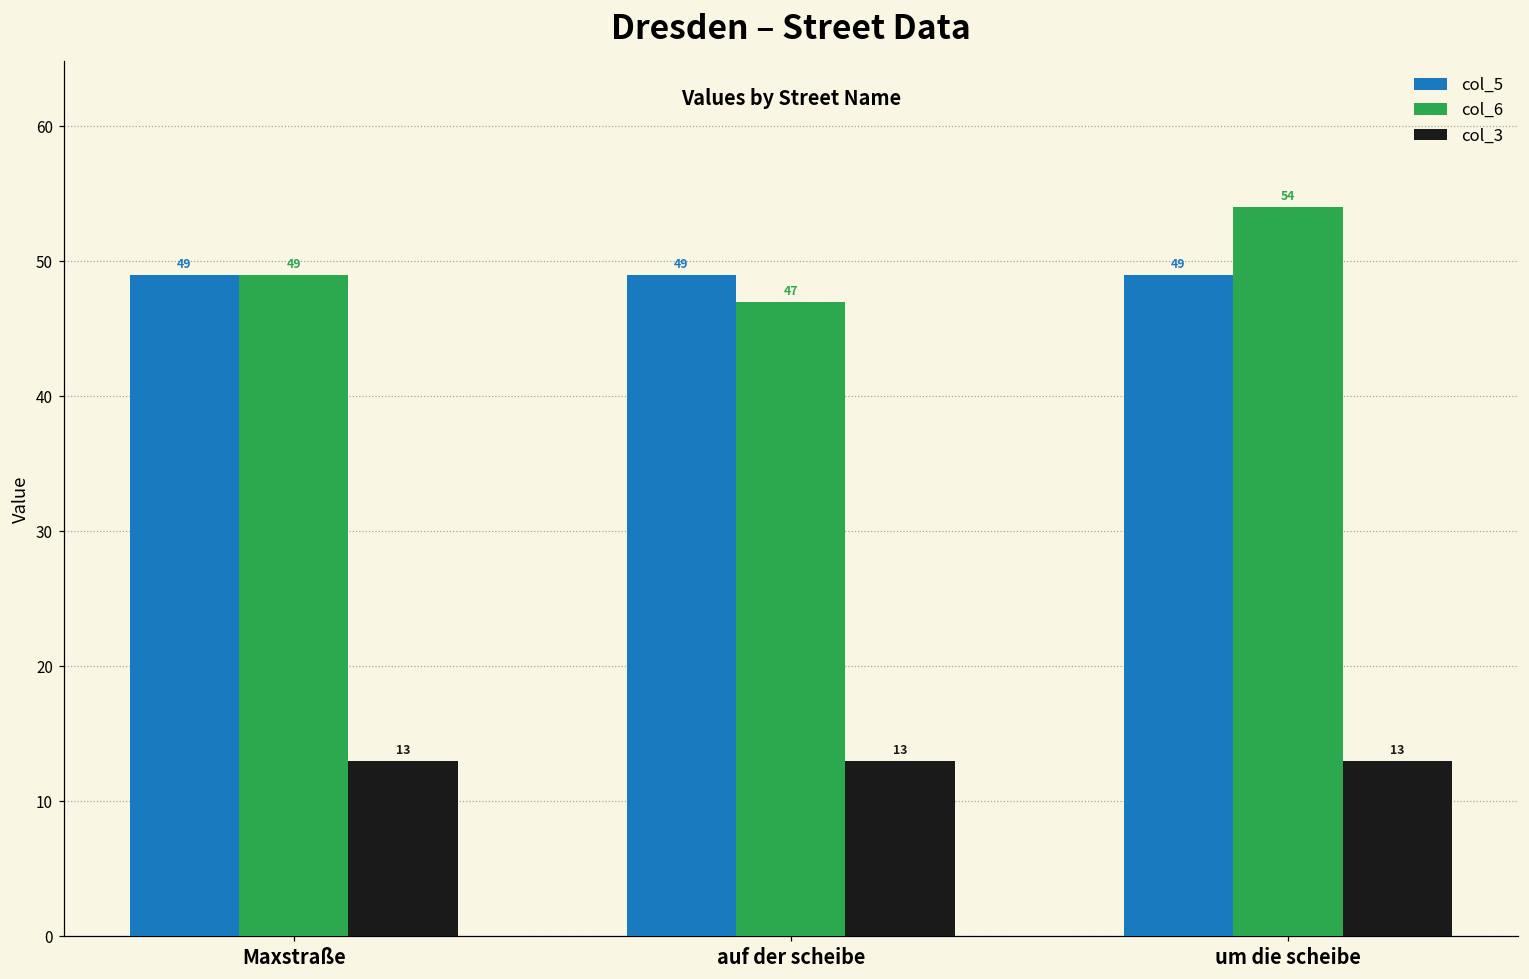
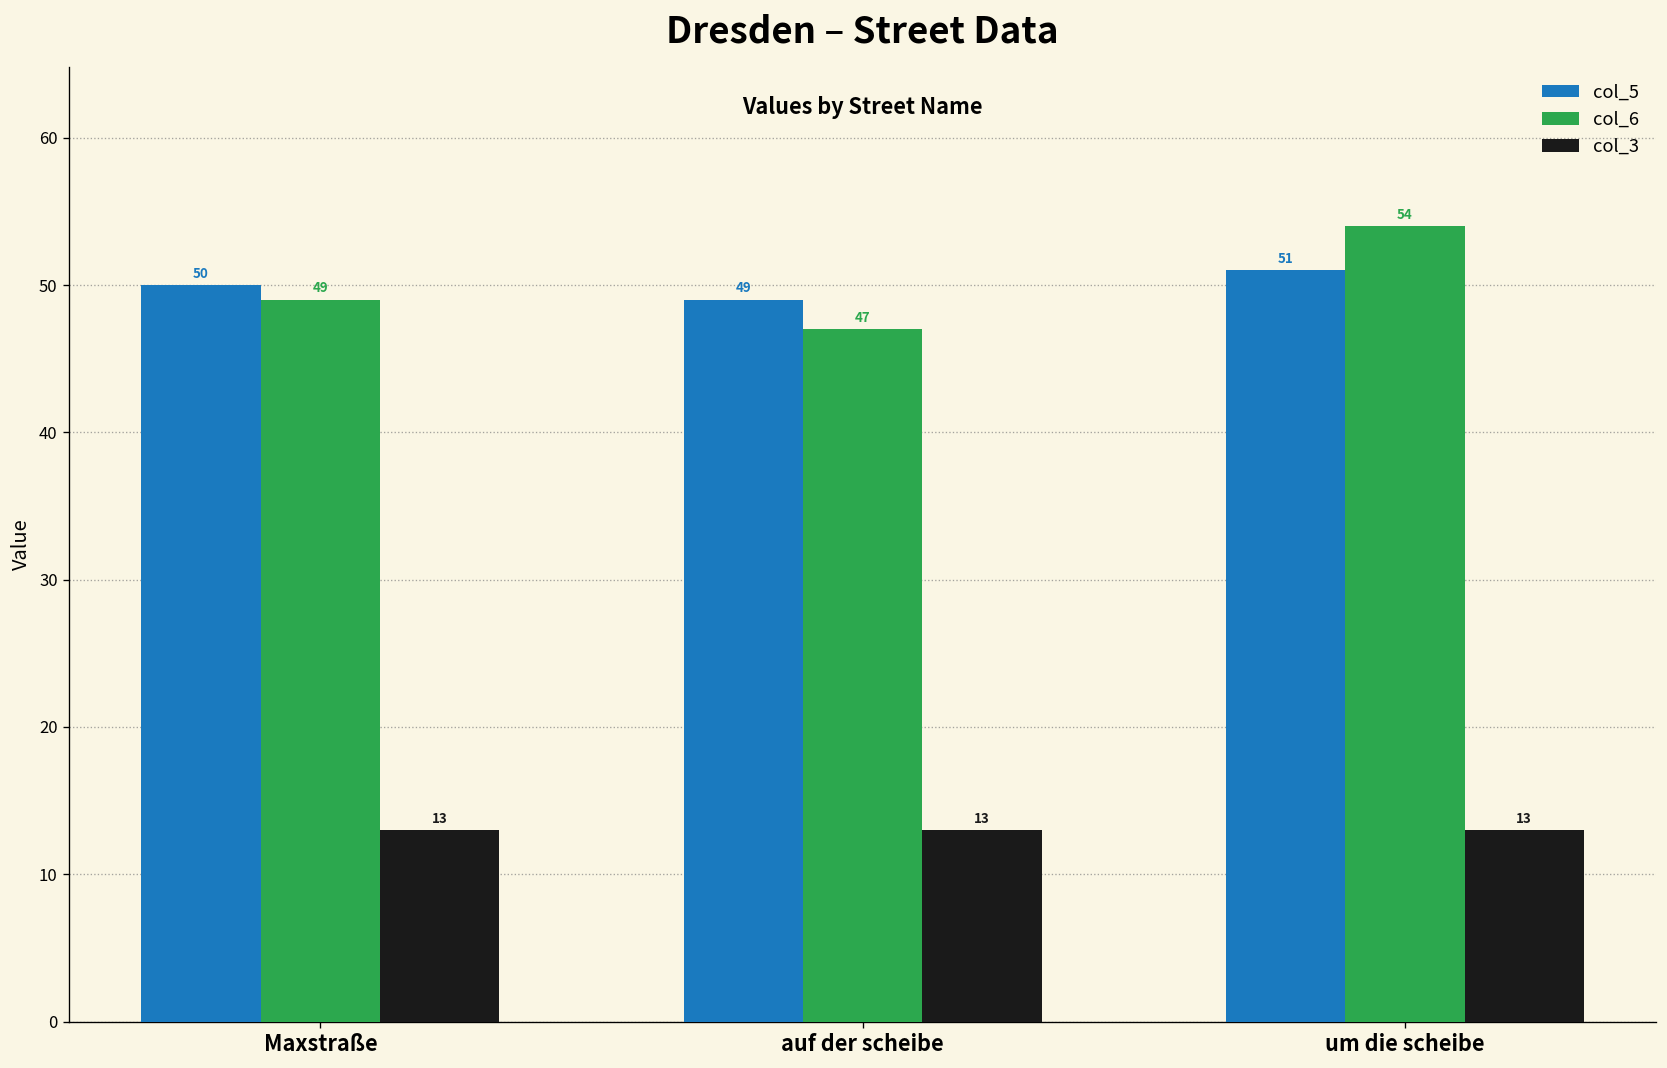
  {
    "col_5": {
-     "Maxstraße": 49,
+     "Maxstraße": 50,
      "auf der scheibe": 49,
-     "um die scheibe": 49
+     "um die scheibe": 51
    },
    "col_6": {
      "Maxstraße": 49,
      "auf der scheibe": 47,
      "um die scheibe": 54
    },
    "col_3": {
      "Maxstraße": 13,
      "auf der scheibe": 13,
      "um die scheibe": 13
    }
  }
